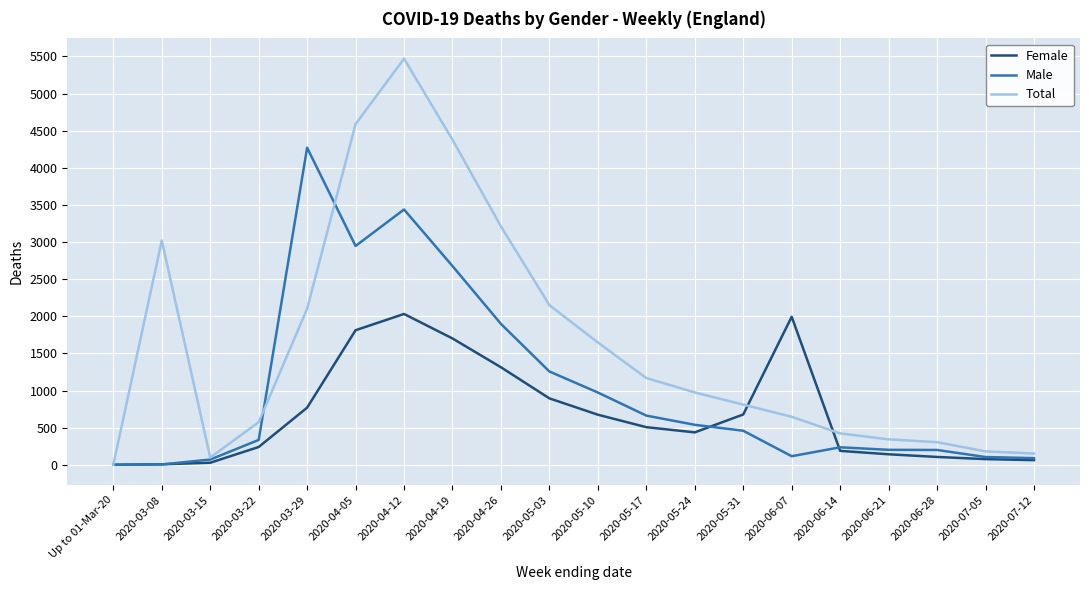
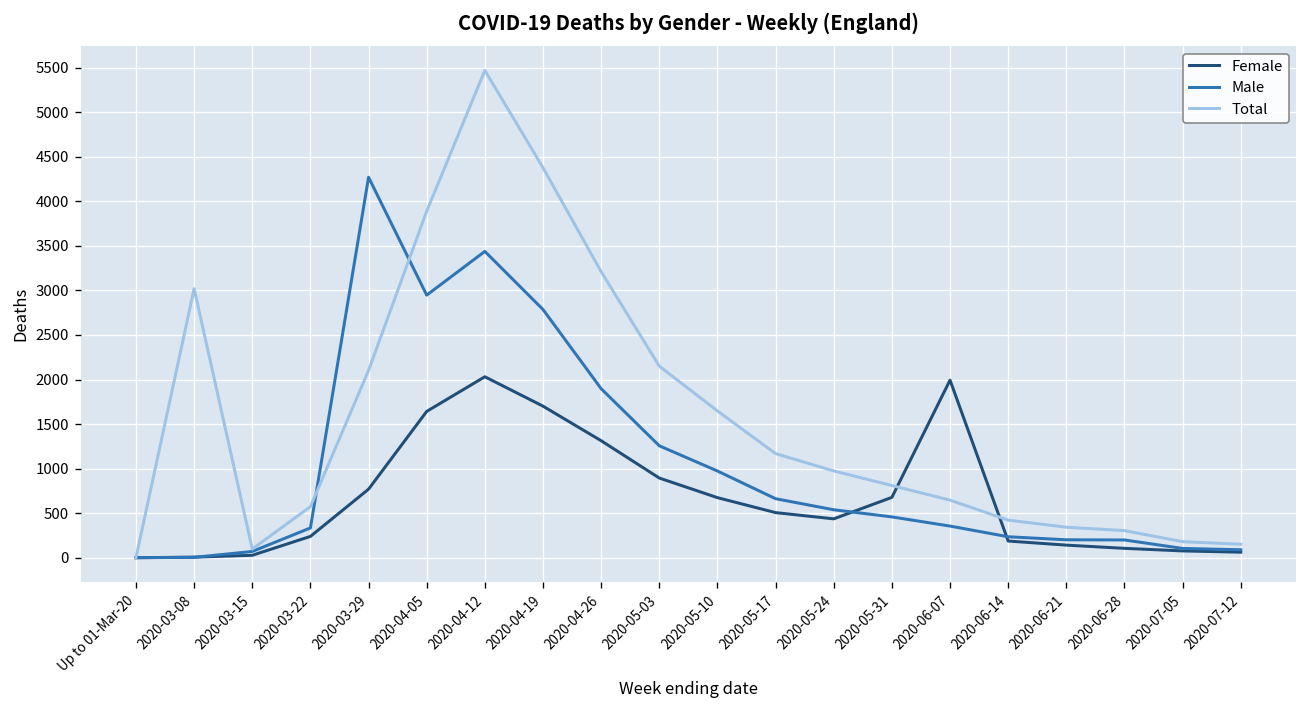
  {
    "Female": {
      "2020-03-15": 0,
      "2020-03-22": 200,
      "2020-03-29": 800,
-     "2020-04-05": 1800,
+     "2020-04-05": 1600,
      "2020-04-12": 2000,
      "2020-04-19": 1700,
      "2020-04-26": 1300,
      "2020-05-03": 900,
      "2020-05-10": 700,
      "2020-05-17": 500,
      "2020-05-24": 400,
      "2020-05-31": 700,
      "2020-06-07": 2000,
      "2020-06-14": 200,
      "2020-06-21": 100,
      "2020-06-28": 100
    },
    "Male": {
      "2020-03-22": 300,
      "2020-03-29": 4300,
      "2020-04-05": 2900,
      "2020-04-12": 3400,
-     "2020-04-19": 2700,
+     "2020-04-19": 2800,
      "2020-04-26": 1900,
      "2020-05-03": 1300,
      "2020-05-10": 1000,
      "2020-05-17": 700,
      "2020-05-24": 500,
      "2020-05-31": 500,
-     "2020-06-07": 100,
+     "2020-06-07": 400,
      "2020-06-14": 200,
      "2020-06-21": 200,
      "2020-06-28": 200
    },
    "Total": {
      "2020-03-08": 3000,
      "2020-03-22": 600,
      "2020-03-29": 2100,
-     "2020-04-05": 4600,
+     "2020-04-05": 3900,
      "2020-04-12": 5500,
      "2020-04-19": 4400,
      "2020-04-26": 3200,
      "2020-05-03": 2200,
      "2020-05-10": 1600,
      "2020-05-17": 1200,
      "2020-05-24": 1000,
      "2020-05-31": 800,
      "2020-06-07": 600,
      "2020-06-14": 400,
      "2020-06-21": 300,
      "2020-06-28": 300,
      "2020-07-05": 200,
      "2020-07-12": 200
    }
  }
